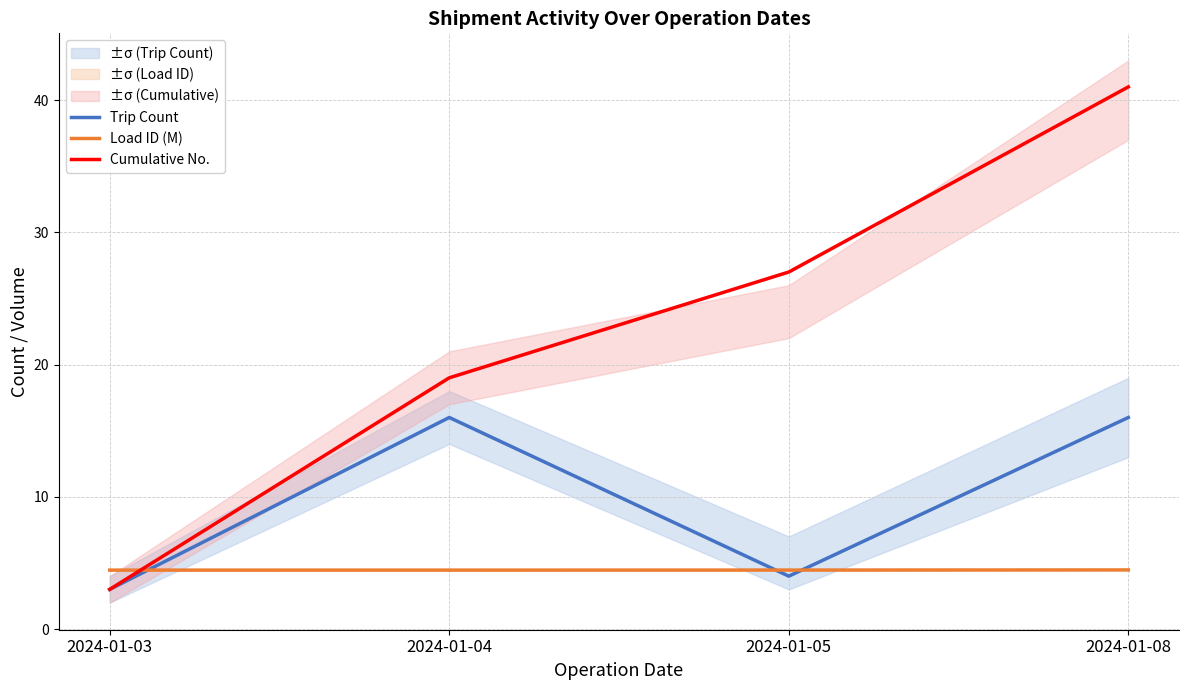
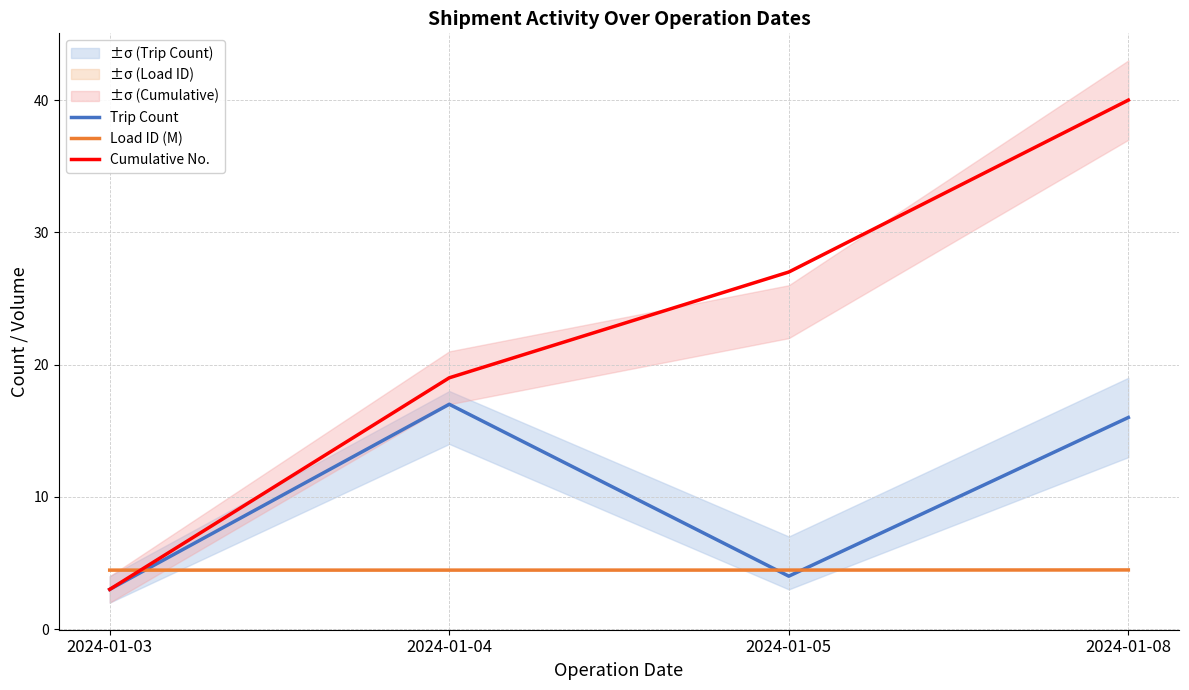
  {
    "Trip Count": {
-     "2024-01-04": 16,
+     "2024-01-04": 17,
      "2024-01-05": 4,
      "2024-01-08": 16
    },
    "Cumulative No.": {
      "2024-01-04": 19,
      "2024-01-05": 27,
-     "2024-01-08": 41
+     "2024-01-08": 40
    }
  }
